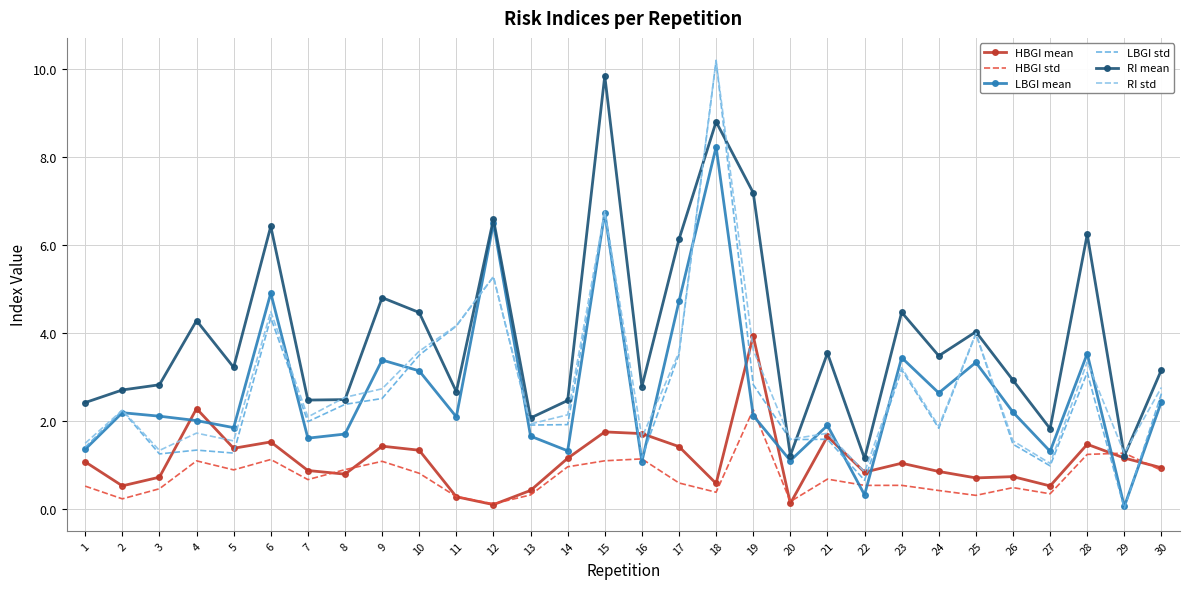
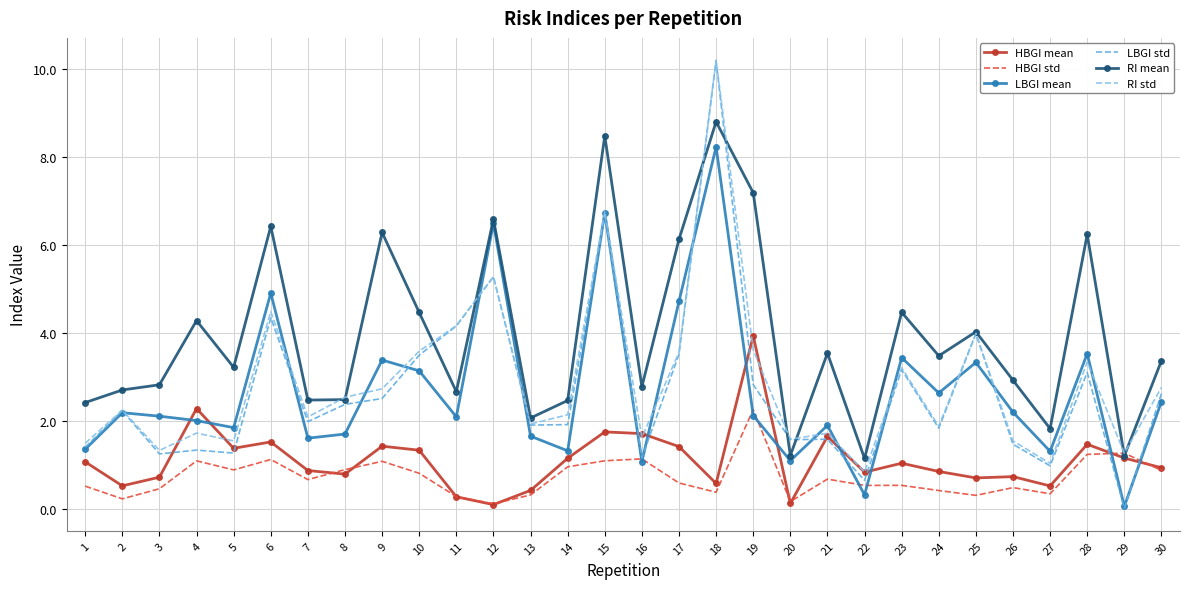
  {
    "LBGI mean": {
      "3": 2.1,
      "4": 2.0,
      "5": 1.8,
      "6": 4.9,
      "7": 1.6,
      "8": 1.7,
      "9": 3.4,
      "10": 3.1,
      "11": 2.1,
      "12": 6.5,
      "13": 1.6,
      "14": 1.3,
      "16": 1.1,
      "17": 4.7,
      "18": 8.2,
      "19": 2.1,
      "20": 1.1,
      "21": 1.9,
      "22": 0.3,
      "23": 3.4,
      "24": 2.6,
      "25": 3.3,
      "26": 2.2,
      "27": 1.3,
      "28": 3.5,
      "30": 2.4
    },
    "RI mean": {
      "1": 2.4,
      "2": 2.7,
      "3": 2.8,
      "4": 4.3,
      "5": 3.2,
      "6": 6.4,
      "7": 2.5,
-     "9": 4.8,
+     "9": 6.3,
      "10": 4.5,
      "11": 2.7,
      "12": 6.6,
      "13": 2.1,
      "14": 2.5,
-     "15": 9.8,
+     "15": 8.5,
      "16": 2.8,
      "17": 6.1,
      "18": 8.8,
      "19": 7.2,
      "20": 1.2,
      "21": 3.5,
      "22": 1.1,
      "23": 4.5,
      "24": 3.5,
      "26": 2.9,
      "27": 1.8,
      "28": 6.2,
-     "30": 3.2
+     "30": 3.4
    }
  }
